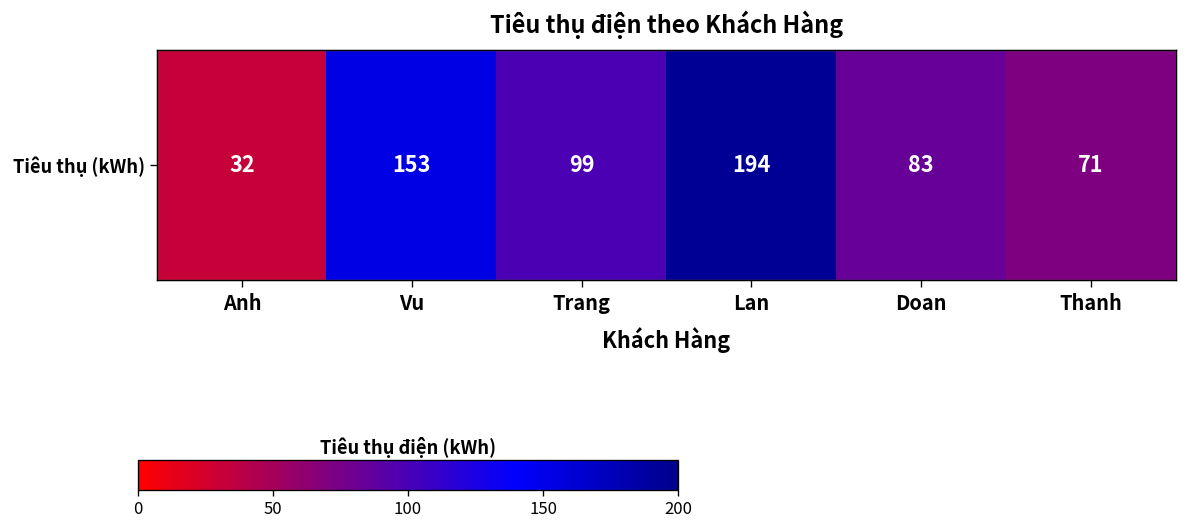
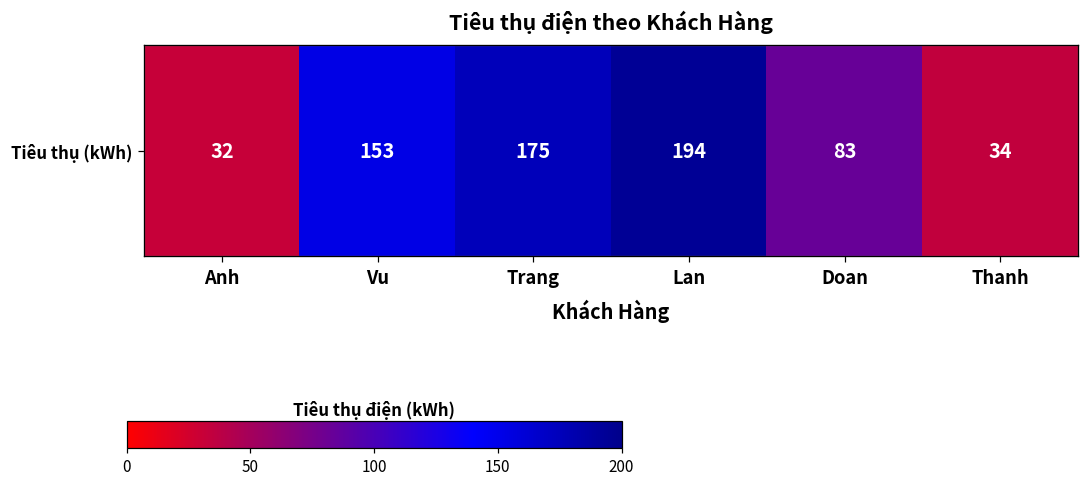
  {
    "Tiêu thụ (kWh)": {
      "Anh": 32,
      "Vu": 153,
-     "Trang": 99,
+     "Trang": 175,
      "Lan": 194,
      "Doan": 83,
-     "Thanh": 71
+     "Thanh": 34
    }
  }
